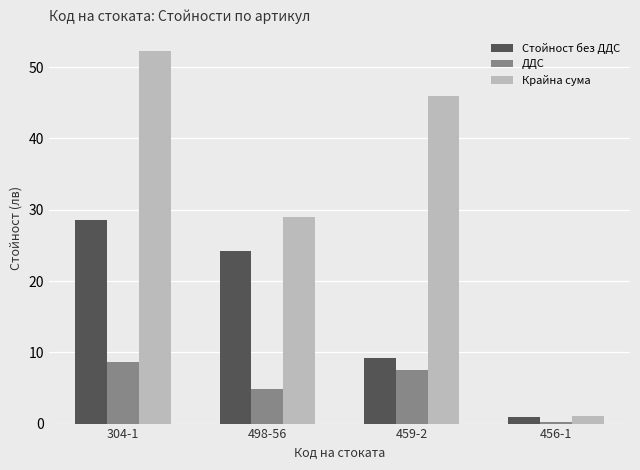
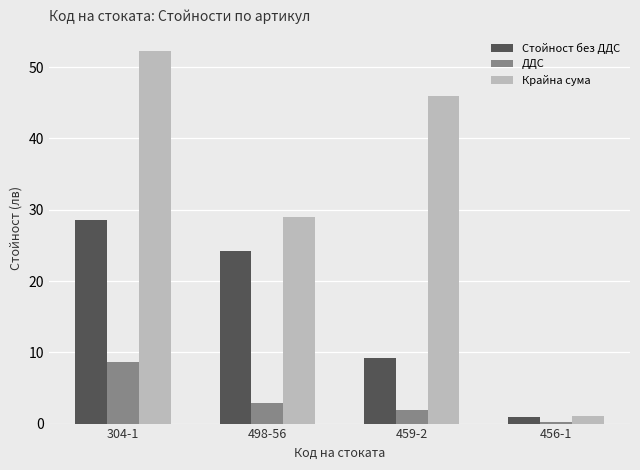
  {
    "Стойност без ДДС": {
      "304-1": 29,
      "498-56": 24,
      "459-2": 9,
      "456-1": 1
    },
    "ДДС": {
      "304-1": 9,
-     "498-56": 5,
-     "459-2": 8
+     "498-56": 3,
+     "459-2": 2
    },
    "Крайна сума": {
      "304-1": 52,
      "498-56": 29,
      "459-2": 46,
      "456-1": 1
    }
  }
